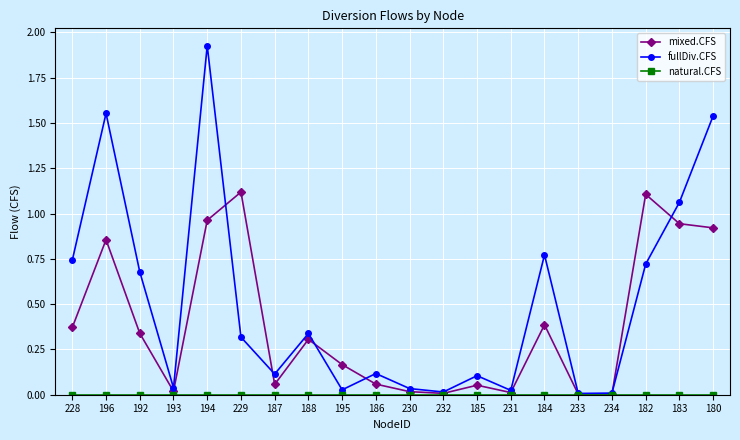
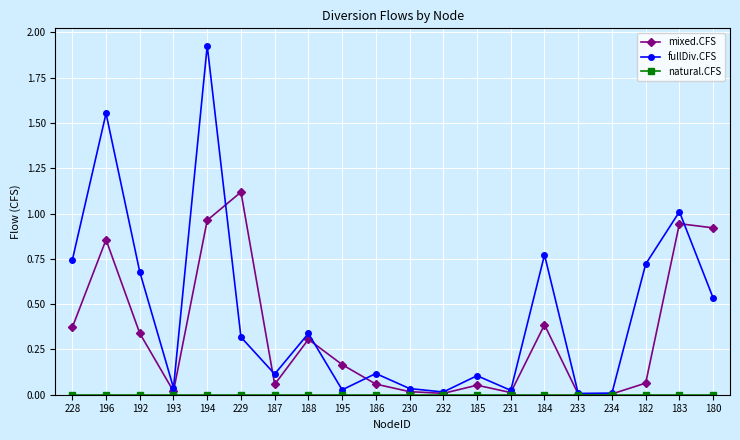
  {
    "mixed.CFS": {
      "228": 0.37,
      "196": 0.86,
      "192": 0.34,
      "193": 0.02,
      "194": 0.96,
      "229": 1.12,
      "187": 0.06,
      "188": 0.31,
      "195": 0.17,
      "186": 0.06,
      "230": 0.02,
      "185": 0.05,
      "184": 0.39,
-     "182": 1.11,
+     "182": 0.06,
      "183": 0.94,
      "180": 0.92
    },
    "fullDiv.CFS": {
      "228": 0.74,
      "196": 1.55,
      "192": 0.68,
      "193": 0.04,
      "194": 1.93,
      "229": 0.32,
      "187": 0.11,
      "188": 0.34,
      "195": 0.03,
      "186": 0.12,
      "230": 0.03,
      "185": 0.11,
      "184": 0.77,
      "182": 0.72,
-     "183": 1.06,
-     "180": 1.54
+     "183": 1.01,
+     "180": 0.53
    },
    "natural.CFS": {
      "228": 0.00,
      "196": 0.00,
      "192": 0.00,
      "193": 0.00,
      "194": 0.00,
      "229": 0.00,
      "187": 0.00,
      "188": 0.00,
      "195": 0.00,
      "186": 0.00,
      "230": 0.00,
      "185": 0.00,
      "184": 0.00,
      "182": 0.00,
      "183": 0.00,
      "180": 0.00
    }
  }
